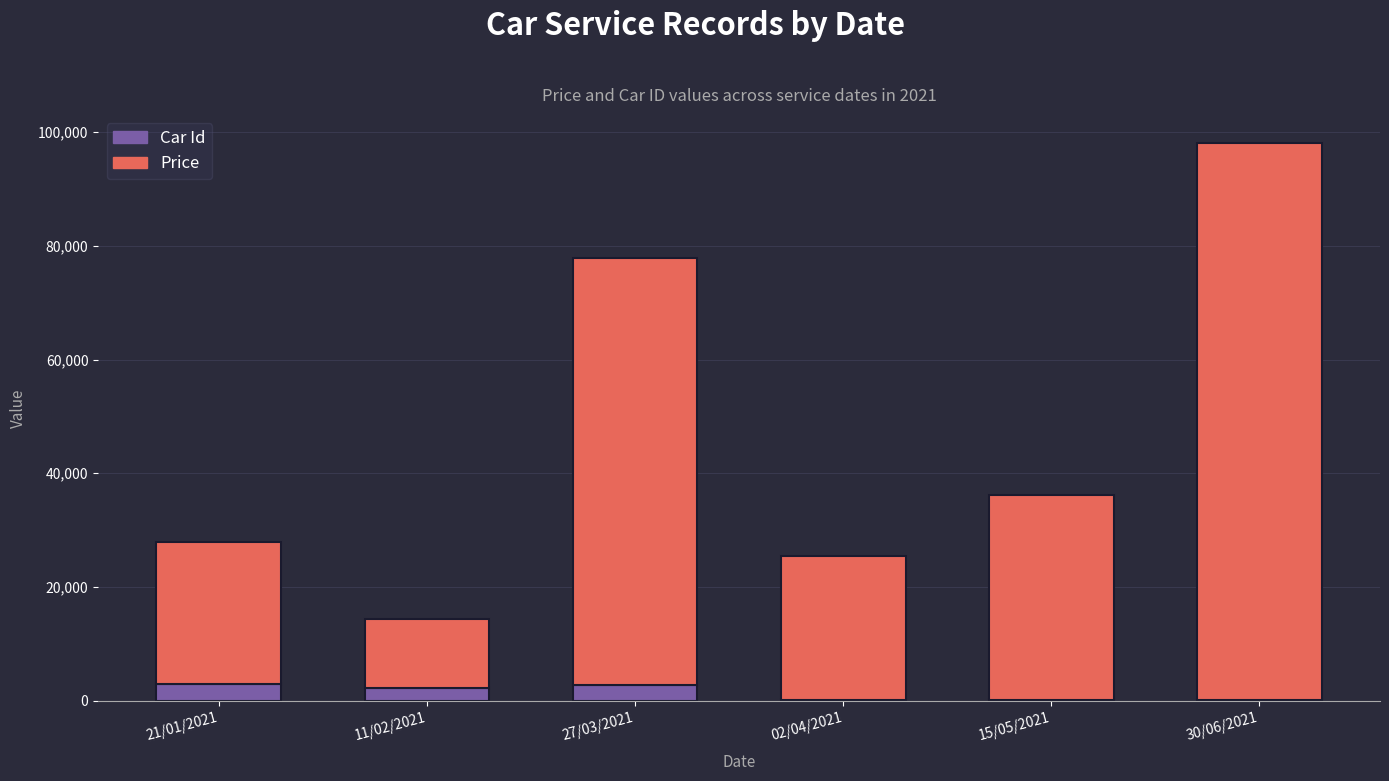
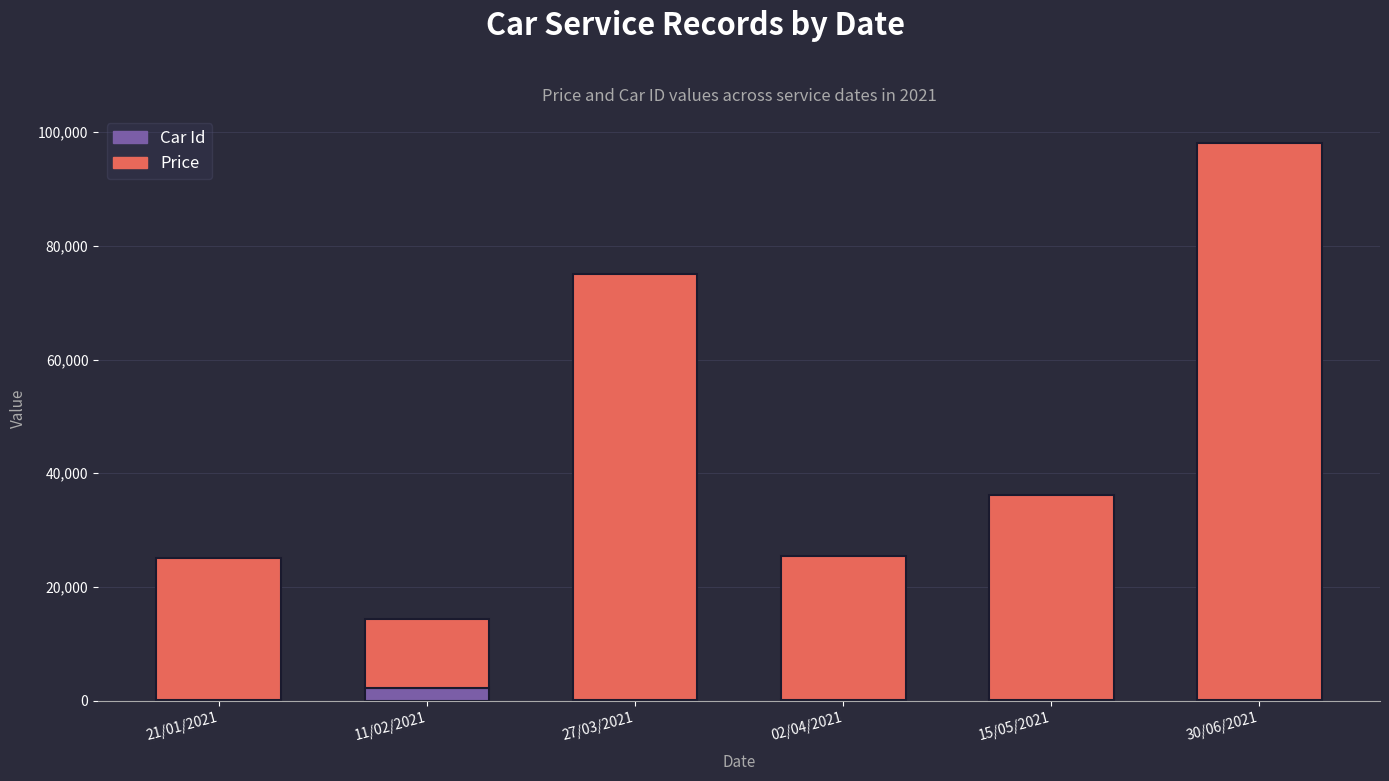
  {
    "Car Id": {
-     "21/01/2021": "3,000",
+     "21/01/2021": "0",
      "11/02/2021": "2,000",
-     "27/03/2021": "3,000"
+     "27/03/2021": "0"
    },
    "Price": {
      "21/01/2021": "25,000",
      "11/02/2021": "12,000",
      "27/03/2021": "75,000",
      "02/04/2021": "25,000",
      "15/05/2021": "36,000",
      "30/06/2021": "98,000"
    }
  }
